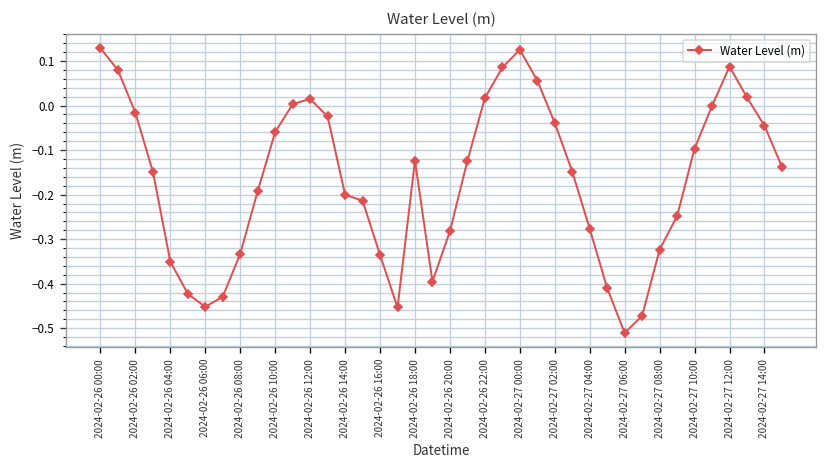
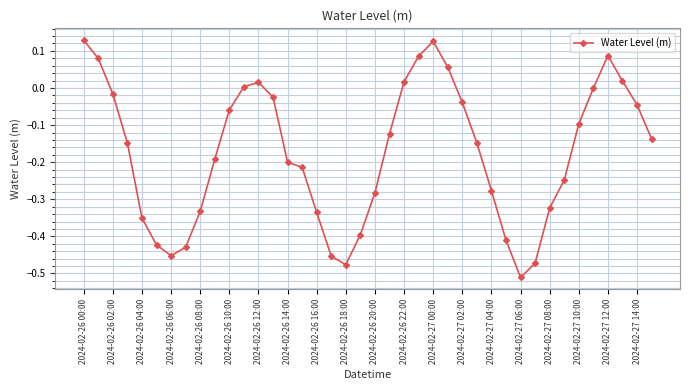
  {
    "2024-02-26 00:00": 0.13,
    "2024-02-26 02:00": -0.02,
    "2024-02-26 04:00": -0.35,
    "2024-02-26 06:00": -0.45,
    "2024-02-26 08:00": -0.33,
    "2024-02-26 10:00": -0.06,
    "2024-02-26 12:00": 0.02,
    "2024-02-26 14:00": -0.20,
    "2024-02-26 16:00": -0.34,
-   "2024-02-26 18:00": -0.12,
+   "2024-02-26 18:00": -0.48,
    "2024-02-26 20:00": -0.28,
    "2024-02-26 22:00": 0.02,
    "2024-02-27 00:00": 0.13,
    "2024-02-27 02:00": -0.04,
    "2024-02-27 04:00": -0.28,
    "2024-02-27 06:00": -0.51,
    "2024-02-27 08:00": -0.32,
    "2024-02-27 10:00": -0.10,
    "2024-02-27 12:00": 0.09,
    "2024-02-27 14:00": -0.05
  }
